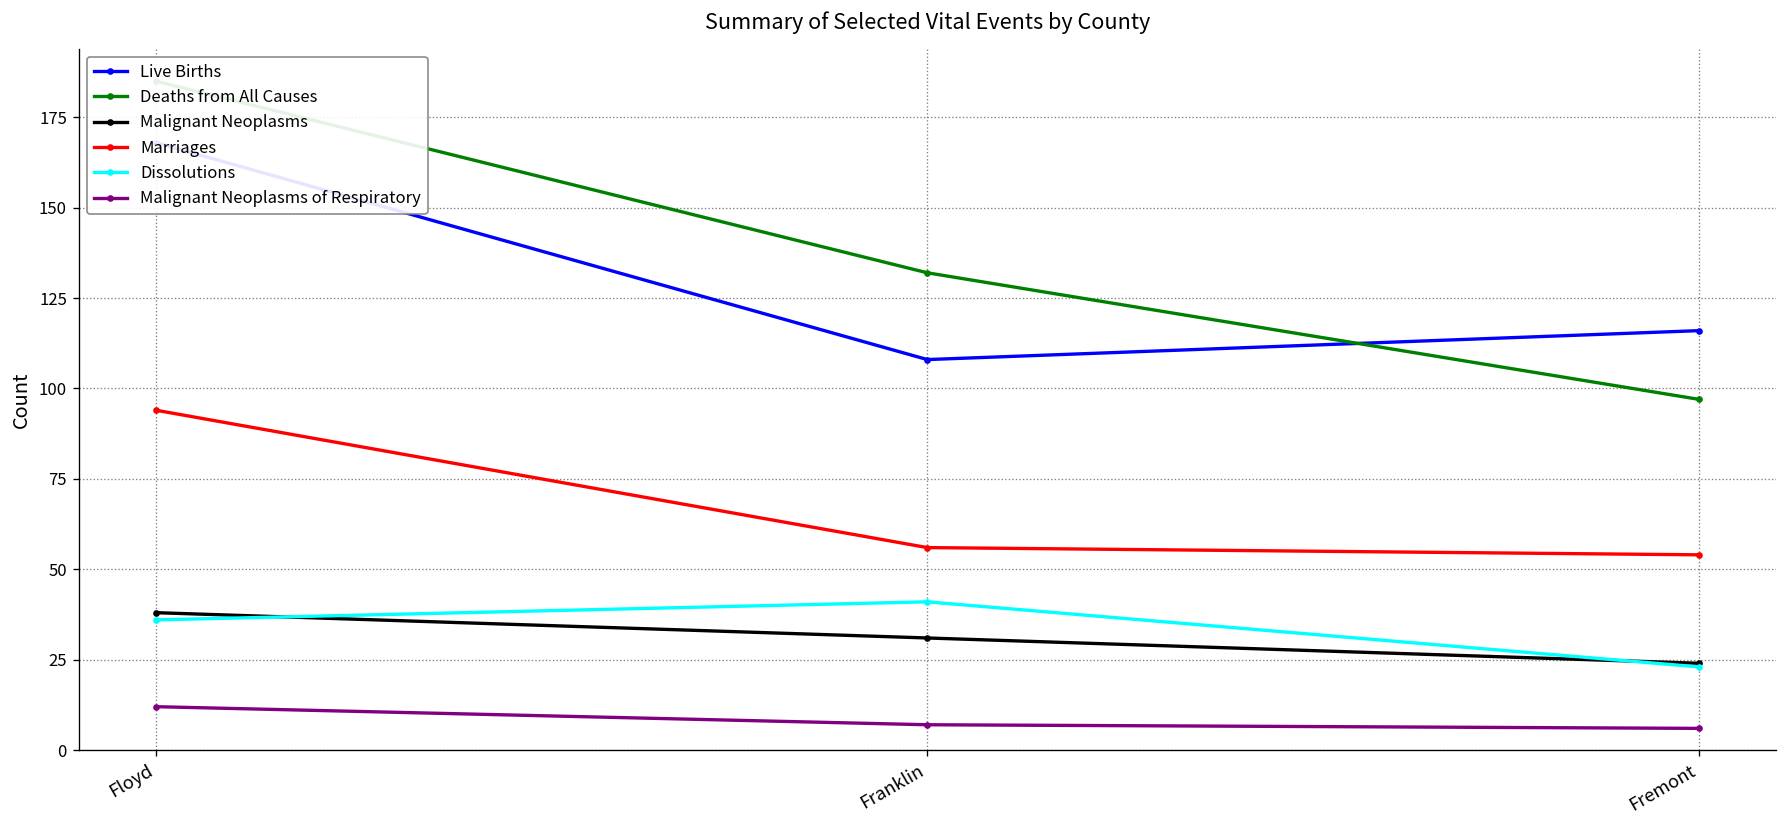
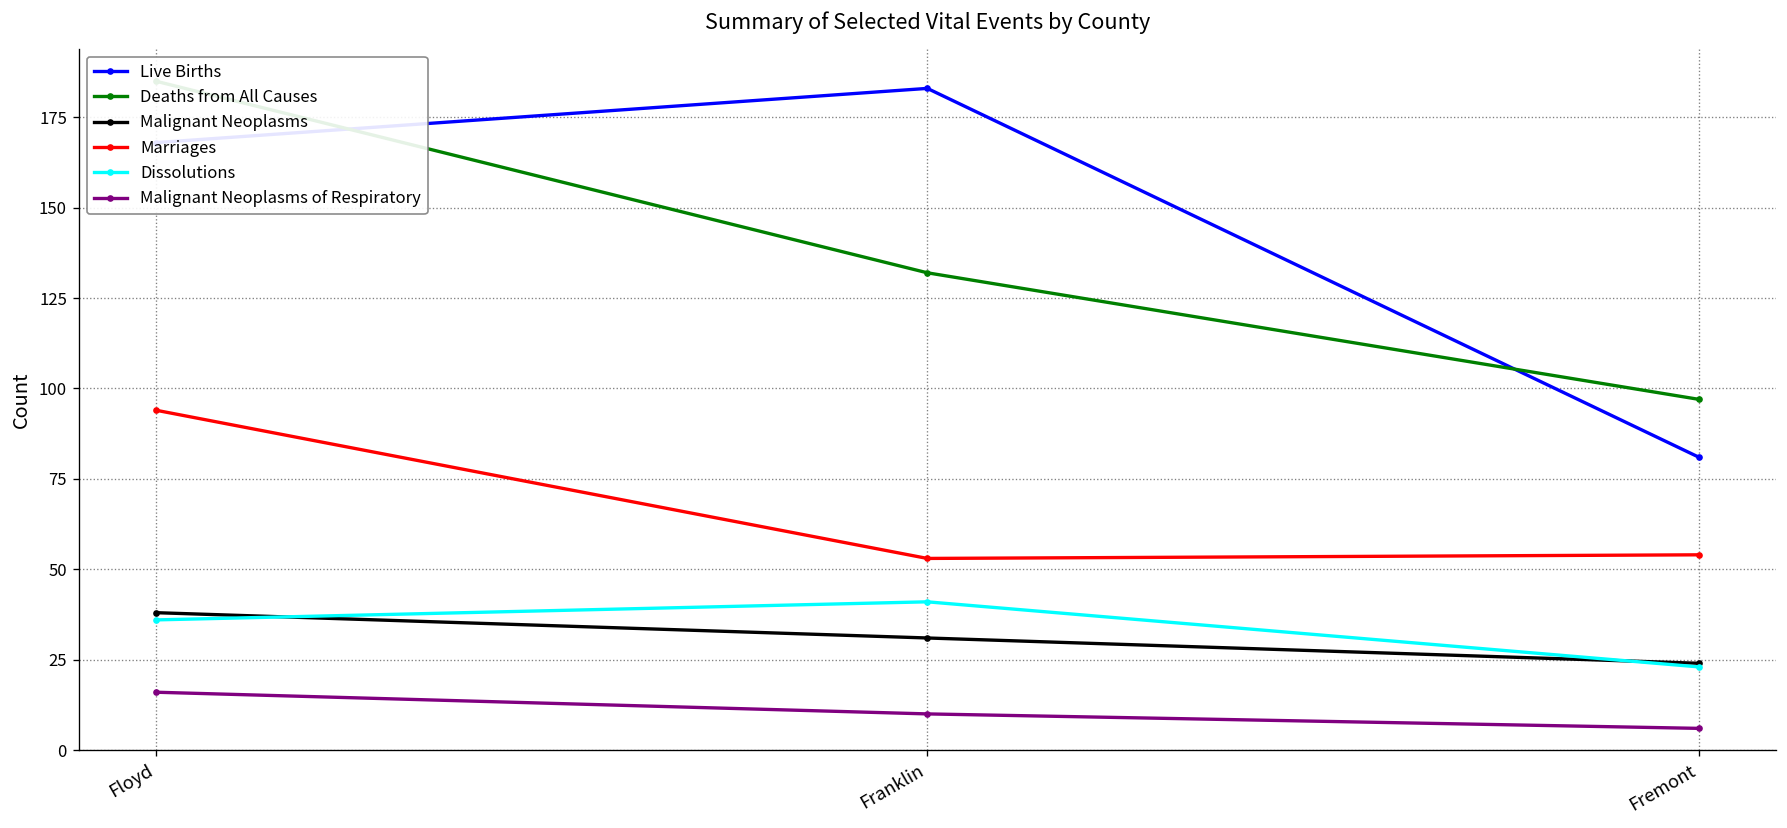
  {
    "Live Births": {
-     "Franklin": 108,
-     "Fremont": 116
+     "Franklin": 183,
+     "Fremont": 81
    },
    "Deaths from All Causes": {
      "Franklin": 132,
      "Fremont": 97
    },
    "Malignant Neoplasms": {
      "Floyd": 38,
      "Franklin": 31,
      "Fremont": 24
    },
    "Marriages": {
      "Floyd": 94,
-     "Franklin": 56,
+     "Franklin": 53,
      "Fremont": 54
    },
    "Dissolutions": {
      "Floyd": 36,
      "Franklin": 41,
      "Fremont": 23
    },
    "Malignant Neoplasms of Respiratory": {
-     "Floyd": 12,
-     "Franklin": 7,
+     "Floyd": 16,
+     "Franklin": 10,
      "Fremont": 6
    }
  }
